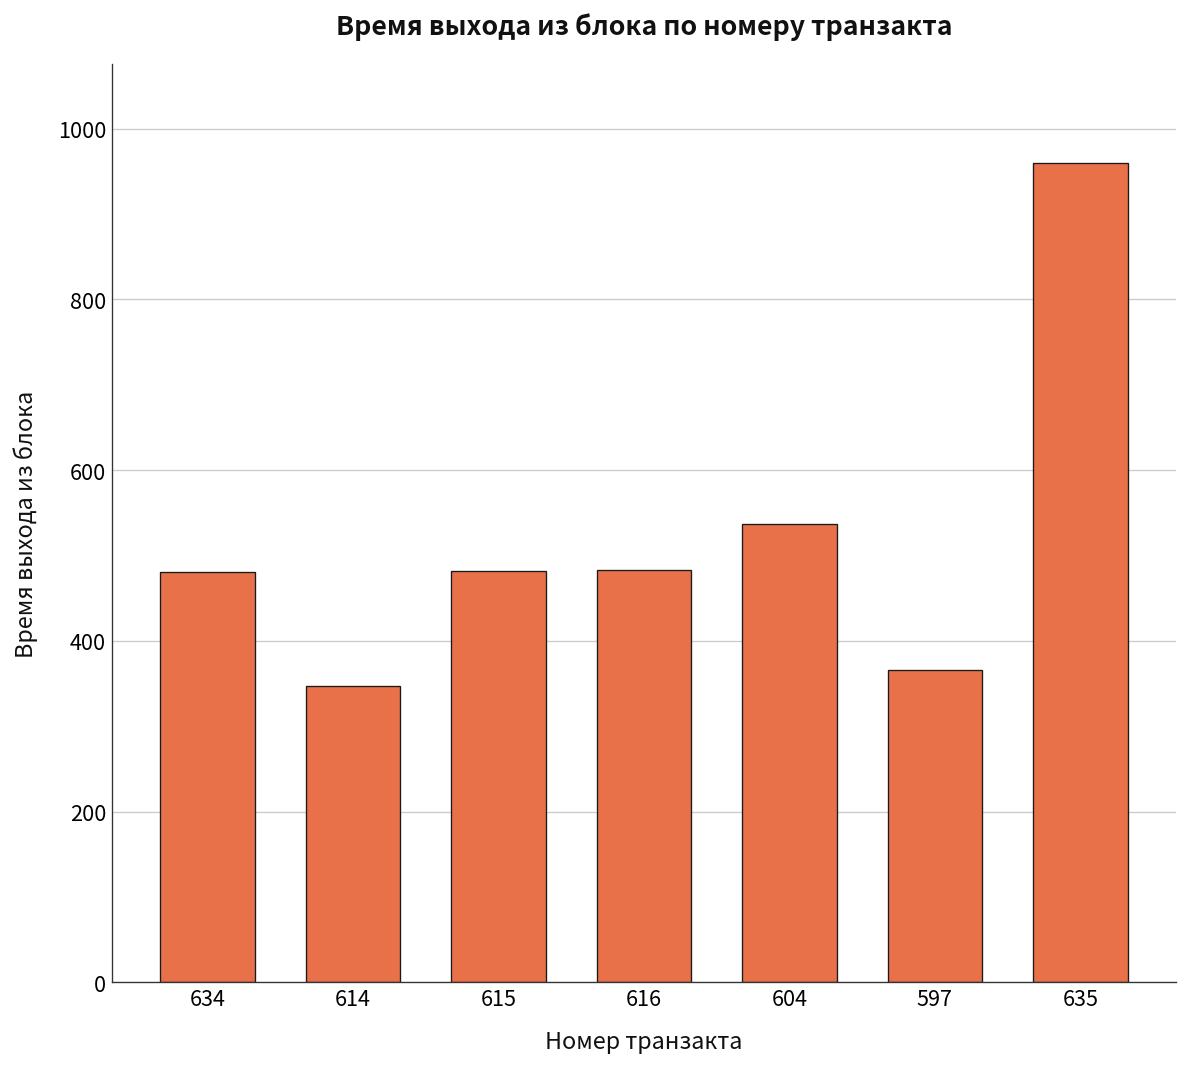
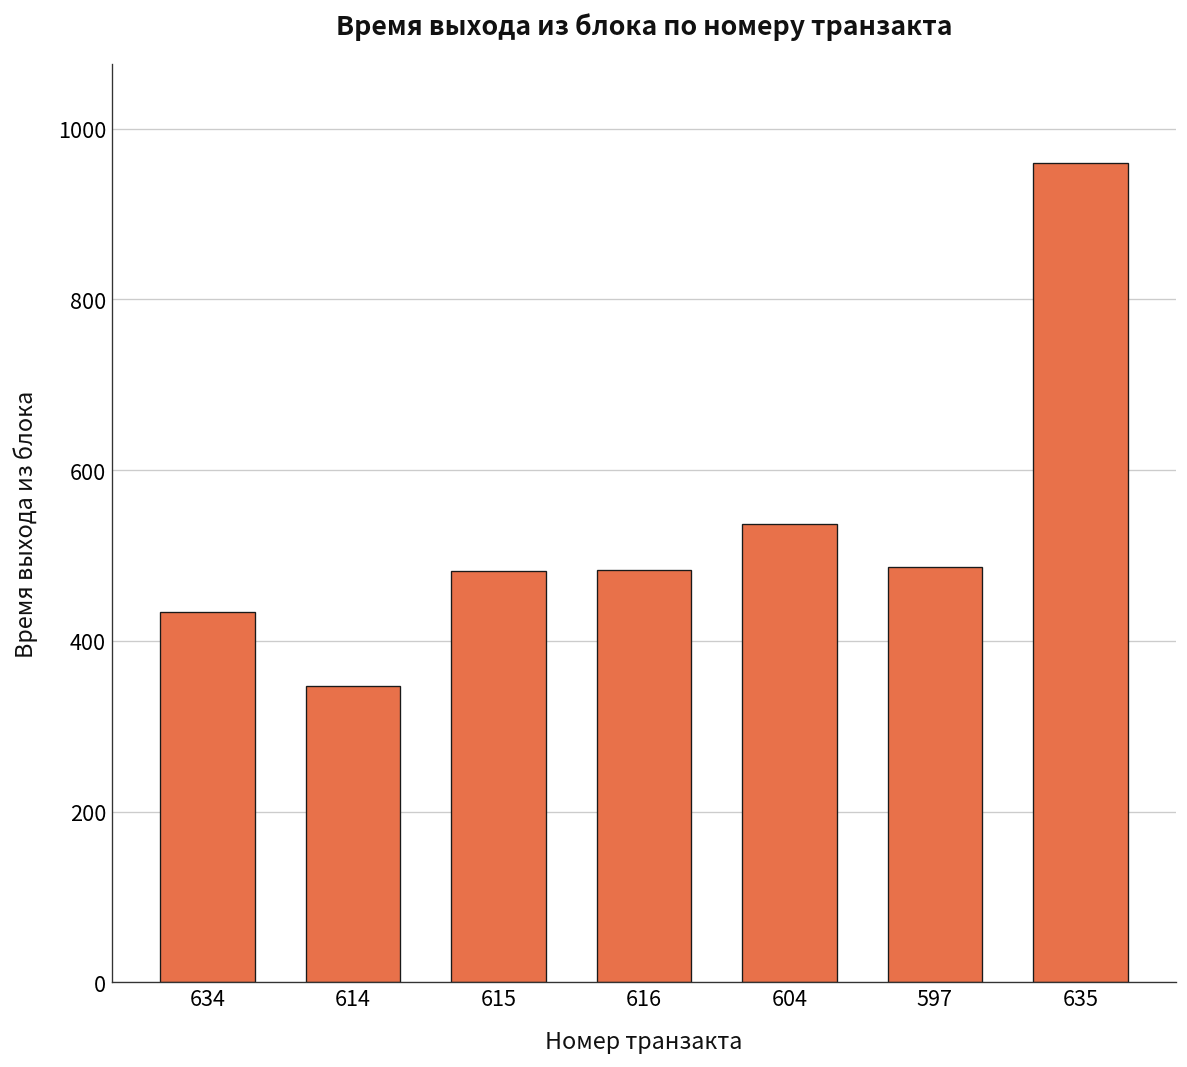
  {
-   "634": 480,
+   "634": 430,
    "614": 350,
    "615": 480,
    "616": 480,
    "604": 540,
-   "597": 370,
+   "597": 490,
    "635": 960
  }
